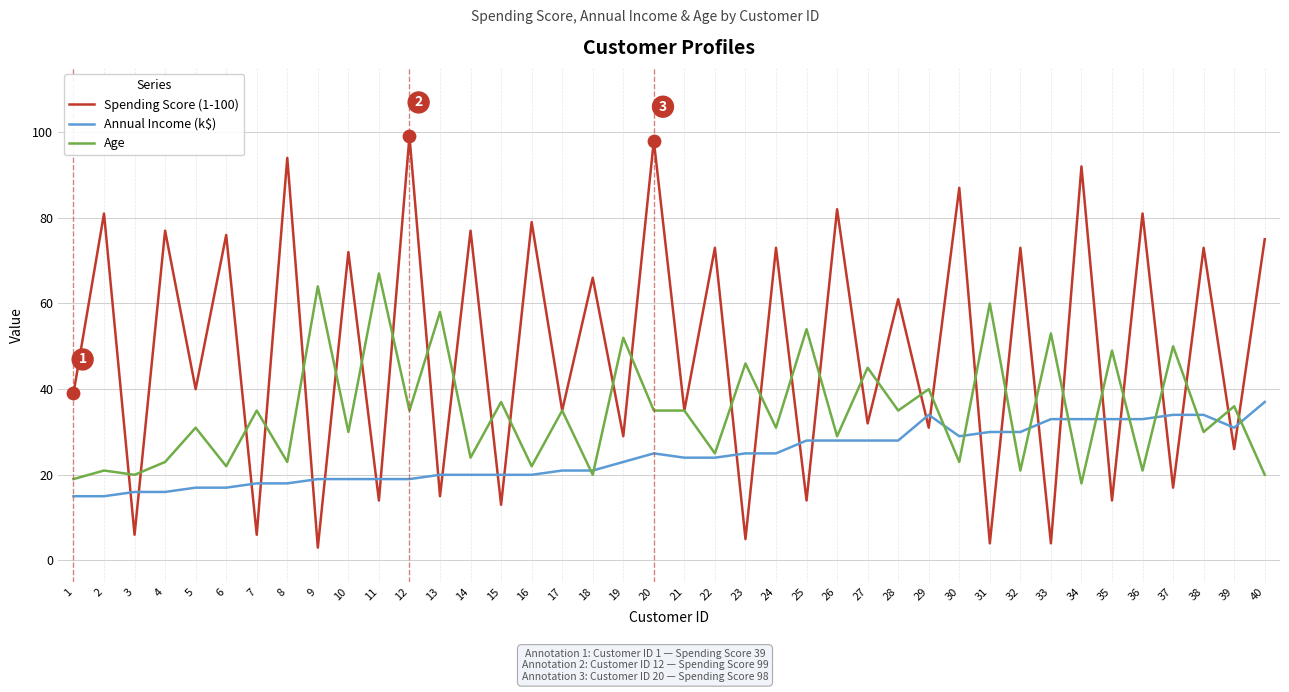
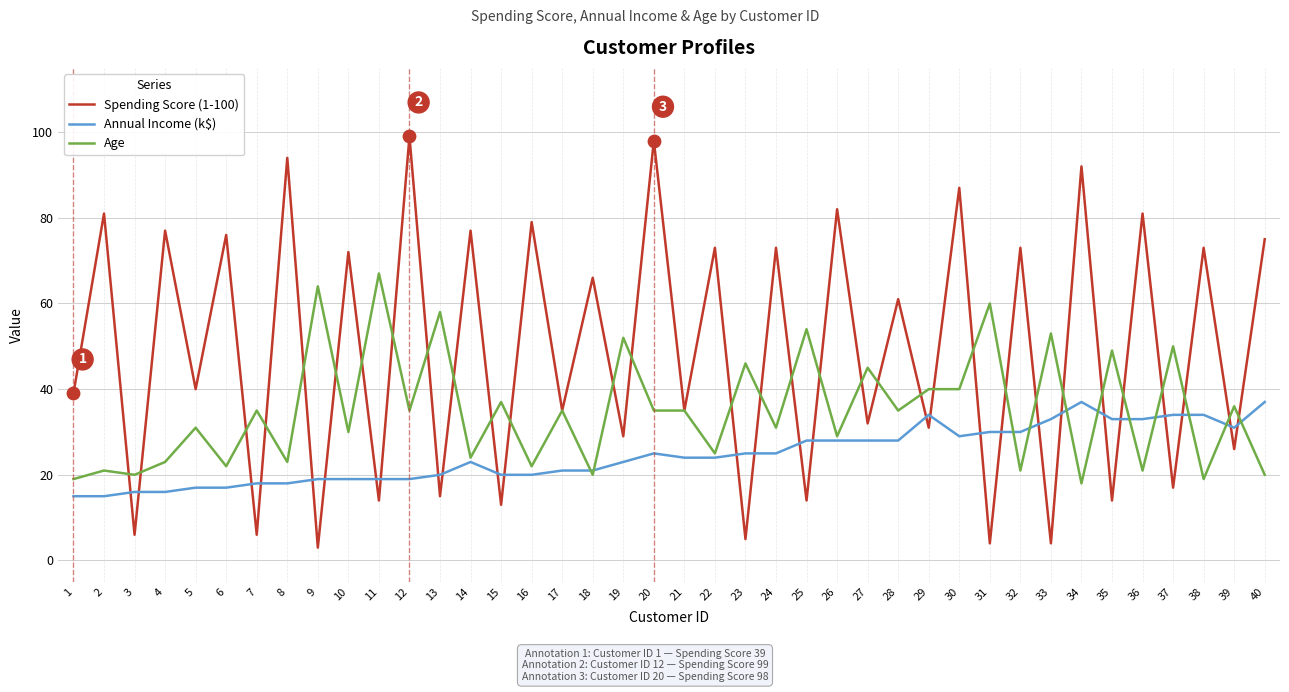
  {
    "Annual Income (k$)": {
      "1": 15,
      "2": 15,
      "3": 16,
      "4": 16,
      "5": 17,
      "6": 17,
      "7": 18,
      "8": 18,
      "9": 19,
      "10": 19,
      "11": 19,
      "12": 19,
      "13": 20,
-     "14": 20,
+     "14": 23,
      "15": 20,
      "16": 20,
      "17": 21,
      "18": 21,
      "19": 23,
      "20": 25,
      "21": 24,
      "22": 24,
      "23": 25,
      "24": 25,
      "25": 28,
      "26": 28,
      "27": 28,
      "28": 28,
      "29": 34,
      "30": 29,
      "31": 30,
      "32": 30,
      "33": 33,
-     "34": 33,
+     "34": 37,
      "35": 33,
      "36": 33,
      "37": 34,
      "38": 34,
      "39": 31,
      "40": 37
    },
    "Age": {
      "1": 19,
      "2": 21,
      "3": 20,
      "4": 23,
      "5": 31,
      "6": 22,
      "7": 35,
      "8": 23,
      "9": 64,
      "10": 30,
      "11": 67,
      "12": 35,
      "13": 58,
      "14": 24,
      "15": 37,
      "16": 22,
      "18": 20,
      "19": 52,
      "20": 35,
      "22": 25,
      "23": 46,
      "24": 31,
      "25": 54,
      "26": 29,
      "27": 45,
      "28": 35,
      "29": 40,
-     "30": 23,
+     "30": 40,
      "31": 60,
      "32": 21,
      "33": 53,
      "34": 18,
      "35": 49,
      "36": 21,
      "37": 50,
-     "38": 30,
+     "38": 19,
      "39": 36,
      "40": 20
    }
  }
